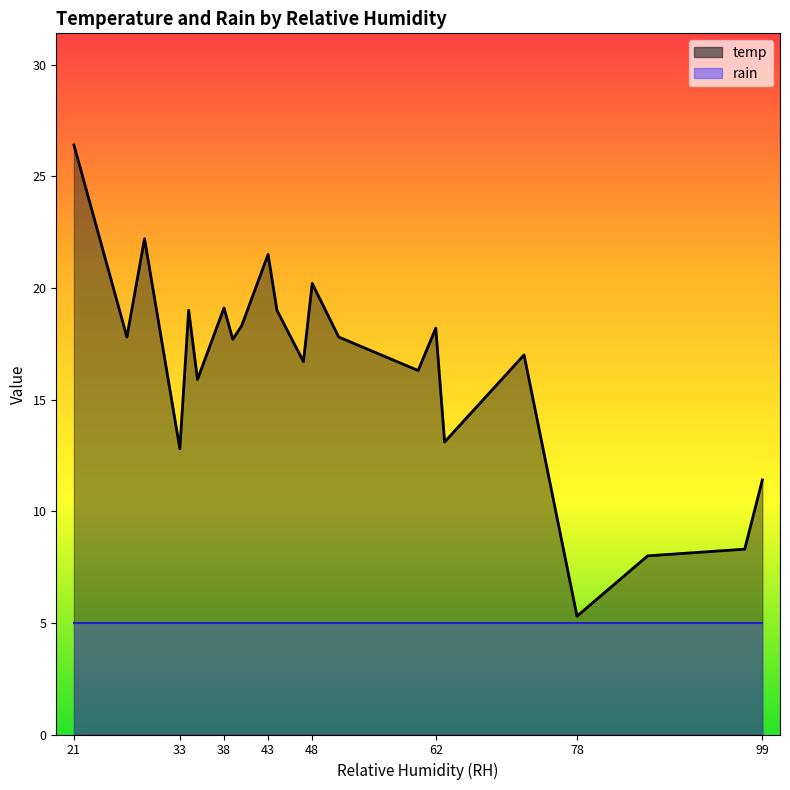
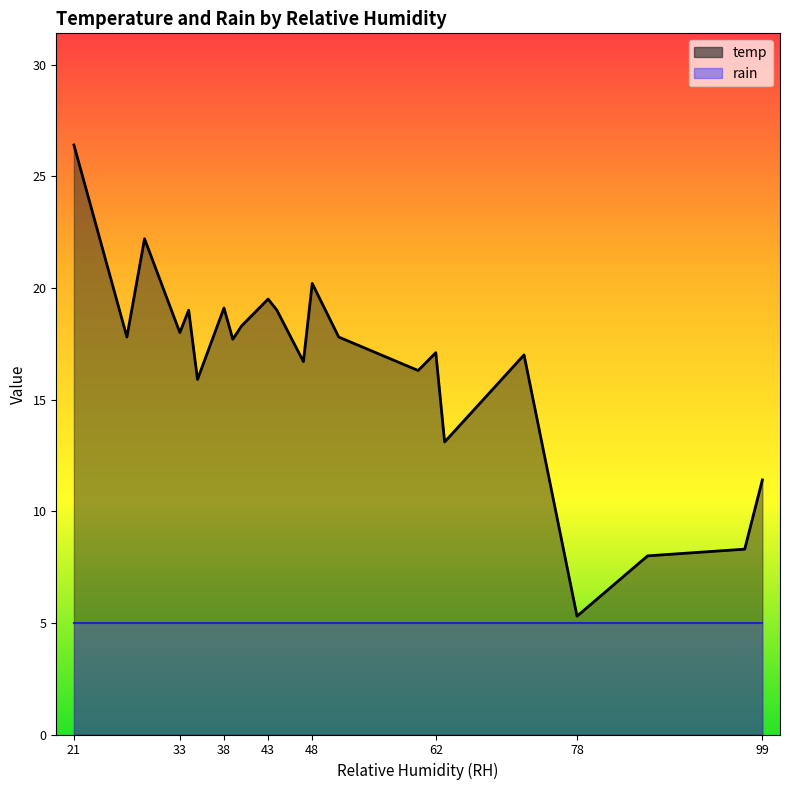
  {
    "temp": {
      "21": 26.4,
-     "33": 12.8,
+     "33": 18.0,
      "38": 19.1,
-     "43": 21.5,
+     "43": 19.5,
      "48": 20.2,
-     "62": 18.2,
+     "62": 17.1,
      "78": 5.3,
      "99": 11.4
    },
    "rain": {
      "21": 5.0,
      "33": 5.0,
      "38": 5.0,
      "43": 5.0,
      "48": 5.0,
      "62": 5.0,
      "78": 5.0,
      "99": 5.0
    }
  }
